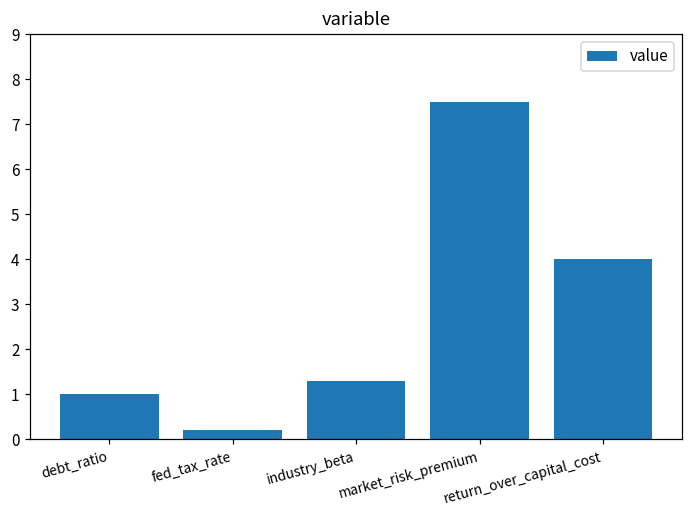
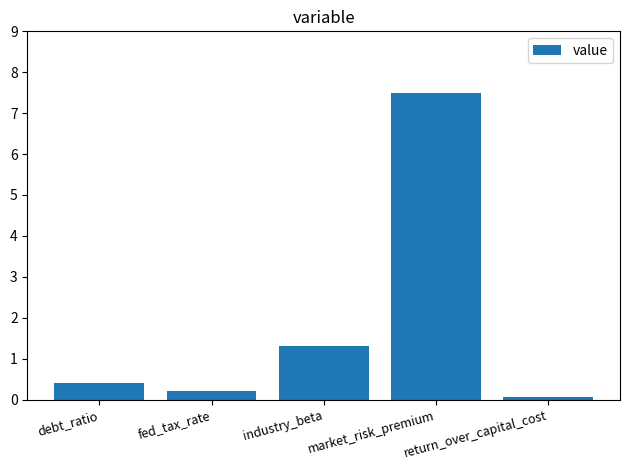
  {
-   "debt_ratio": 1.0,
+   "debt_ratio": 0.4,
    "fed_tax_rate": 0.2,
    "industry_beta": 1.3,
    "market_risk_premium": 7.5,
-   "return_over_capital_cost": 4.0
+   "return_over_capital_cost": 0.1
  }
